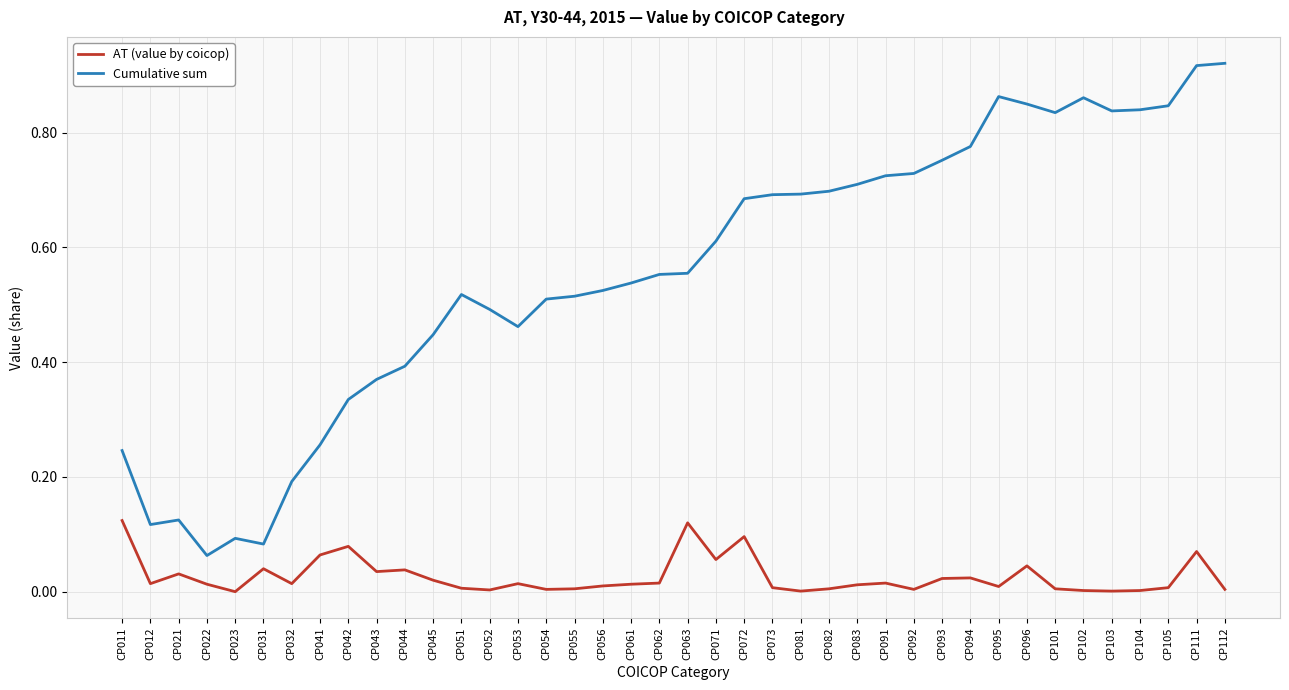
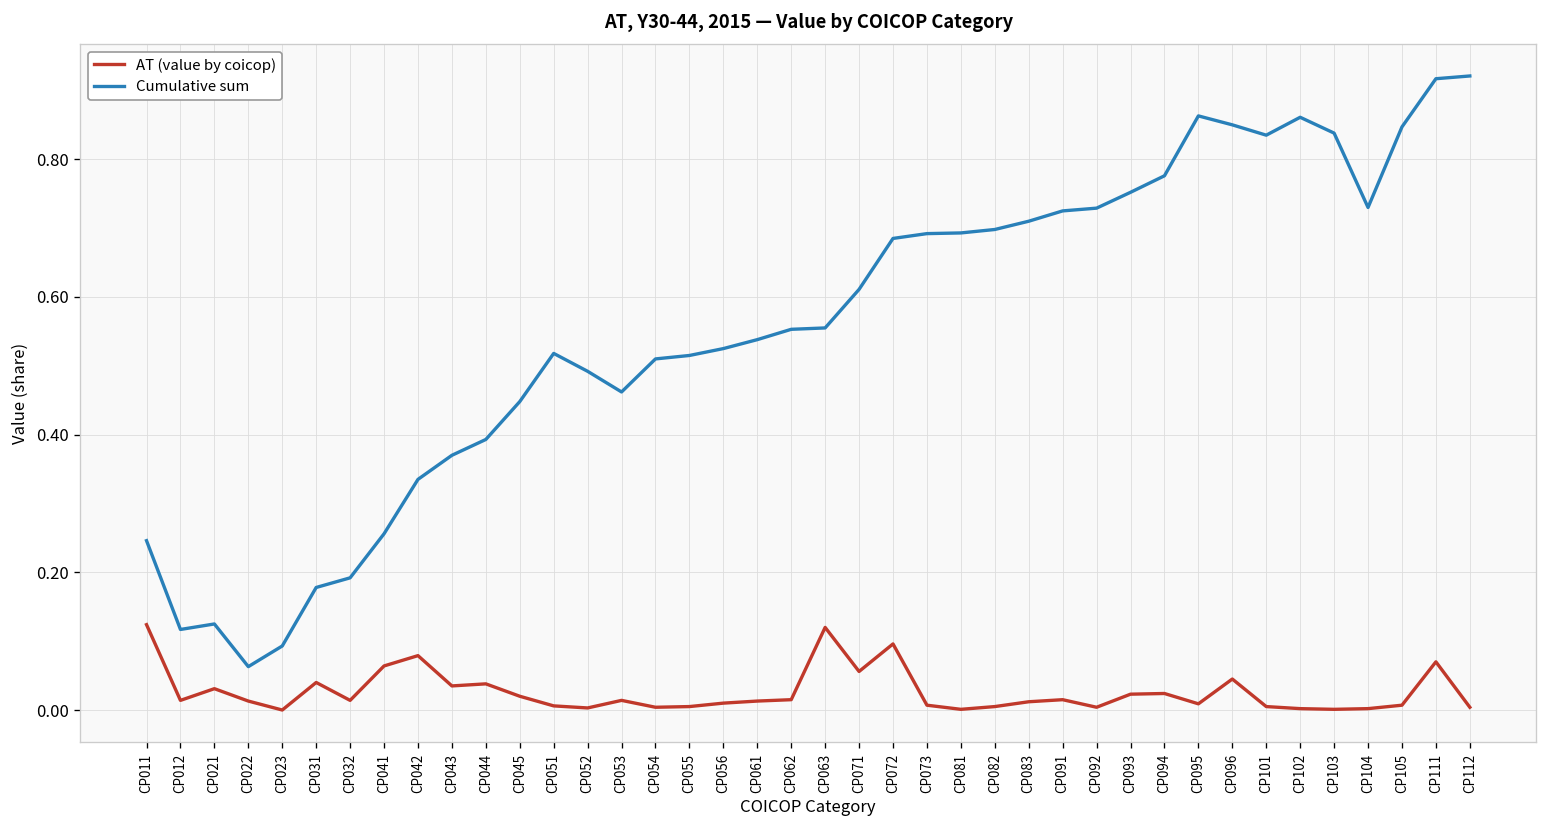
  {
    "AT (value by coicop)": {
      "CP011": 0.12,
      "CP012": 0.01,
      "CP021": 0.03,
      "CP022": 0.01,
      "CP023": 0.00,
      "CP031": 0.04,
      "CP032": 0.01,
      "CP041": 0.06,
      "CP042": 0.08,
      "CP043": 0.04,
      "CP044": 0.04,
      "CP045": 0.02,
      "CP051": 0.01,
      "CP052": 0.00,
      "CP053": 0.01,
      "CP054": 0.00,
      "CP055": 0.01,
      "CP056": 0.01,
      "CP061": 0.01,
      "CP062": 0.02,
      "CP063": 0.12,
      "CP071": 0.06,
      "CP072": 0.10,
      "CP073": 0.01,
      "CP081": 0.00,
      "CP082": 0.01,
      "CP083": 0.01,
      "CP091": 0.02,
      "CP092": 0.00,
      "CP093": 0.02,
      "CP094": 0.02,
      "CP095": 0.01,
      "CP096": 0.05,
      "CP101": 0.01,
      "CP102": 0.00,
      "CP103": 0.00,
      "CP104": 0.00,
      "CP105": 0.01,
      "CP111": 0.07,
      "CP112": 0.00
    },
    "Cumulative sum": {
      "CP011": 0.25,
      "CP012": 0.12,
      "CP021": 0.13,
      "CP022": 0.06,
      "CP023": 0.09,
-     "CP031": 0.08,
+     "CP031": 0.18,
      "CP032": 0.19,
      "CP041": 0.26,
      "CP042": 0.34,
      "CP043": 0.37,
      "CP044": 0.39,
      "CP045": 0.45,
      "CP051": 0.52,
      "CP052": 0.49,
      "CP053": 0.46,
      "CP054": 0.51,
      "CP055": 0.52,
      "CP056": 0.53,
      "CP061": 0.54,
      "CP062": 0.55,
      "CP063": 0.56,
      "CP071": 0.61,
      "CP072": 0.69,
      "CP073": 0.69,
      "CP081": 0.69,
      "CP082": 0.70,
      "CP083": 0.71,
      "CP091": 0.73,
      "CP092": 0.73,
      "CP093": 0.75,
      "CP094": 0.78,
      "CP095": 0.86,
      "CP096": 0.85,
      "CP101": 0.84,
      "CP102": 0.86,
      "CP103": 0.84,
-     "CP104": 0.84,
+     "CP104": 0.73,
      "CP105": 0.85,
      "CP111": 0.92,
      "CP112": 0.92
    }
  }
